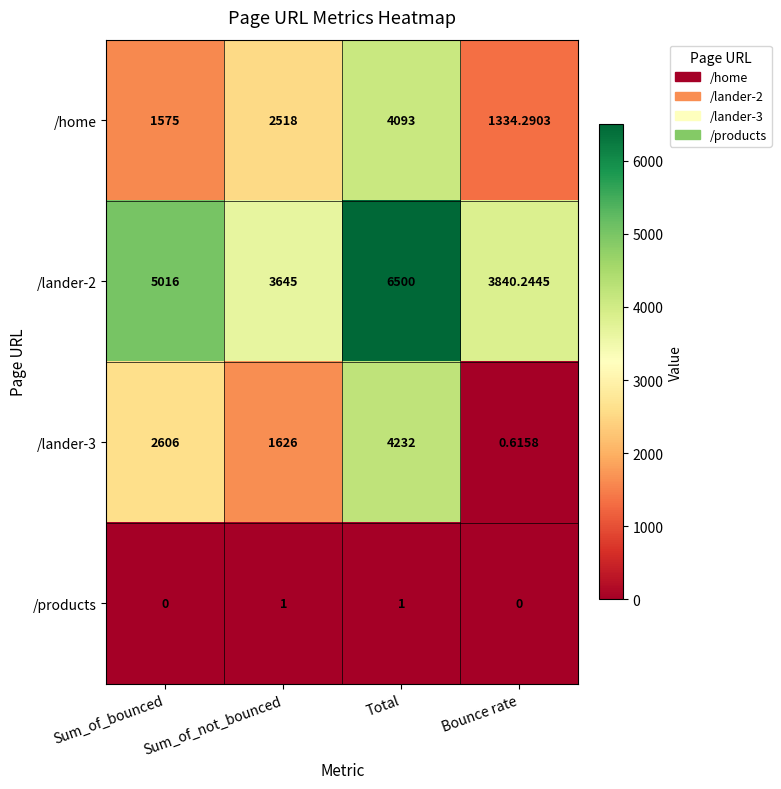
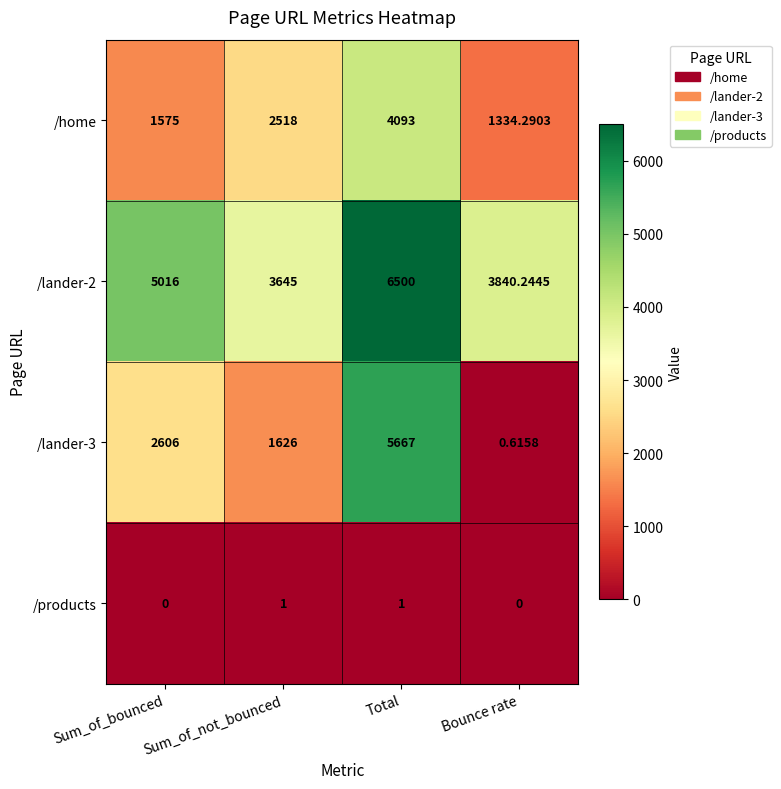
  {
    "/home": {
      "Sum_of_bounced": 1575,
      "Sum_of_not_bounced": 2518,
      "Total": 4093,
      "Bounce rate": 1334.2903
    },
    "/lander-2": {
      "Sum_of_bounced": 5016,
      "Sum_of_not_bounced": 3645,
      "Total": 6500,
      "Bounce rate": 3840.2445
    },
    "/lander-3": {
      "Sum_of_bounced": 2606,
      "Sum_of_not_bounced": 1626,
-     "Total": 4232,
+     "Total": 5667,
      "Bounce rate": 0.6158
    },
    "/products": {
      "Sum_of_bounced": 0,
      "Sum_of_not_bounced": 1,
      "Total": 1,
      "Bounce rate": 0
    }
  }
